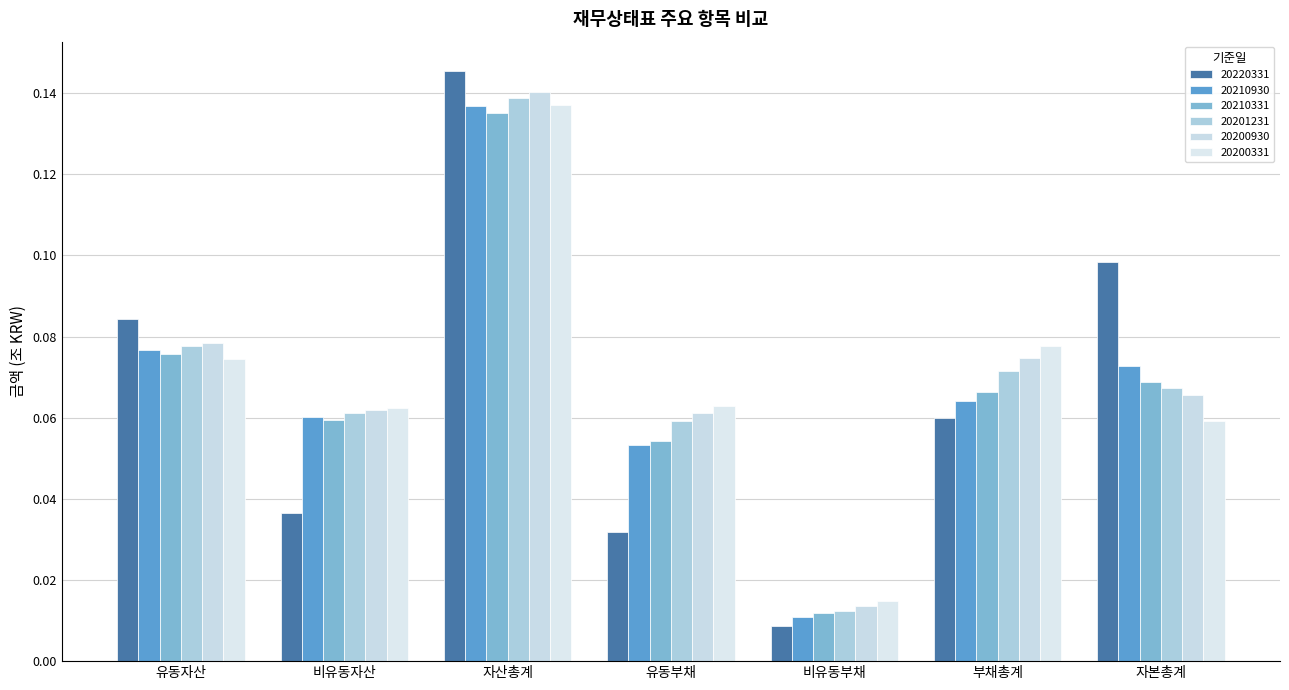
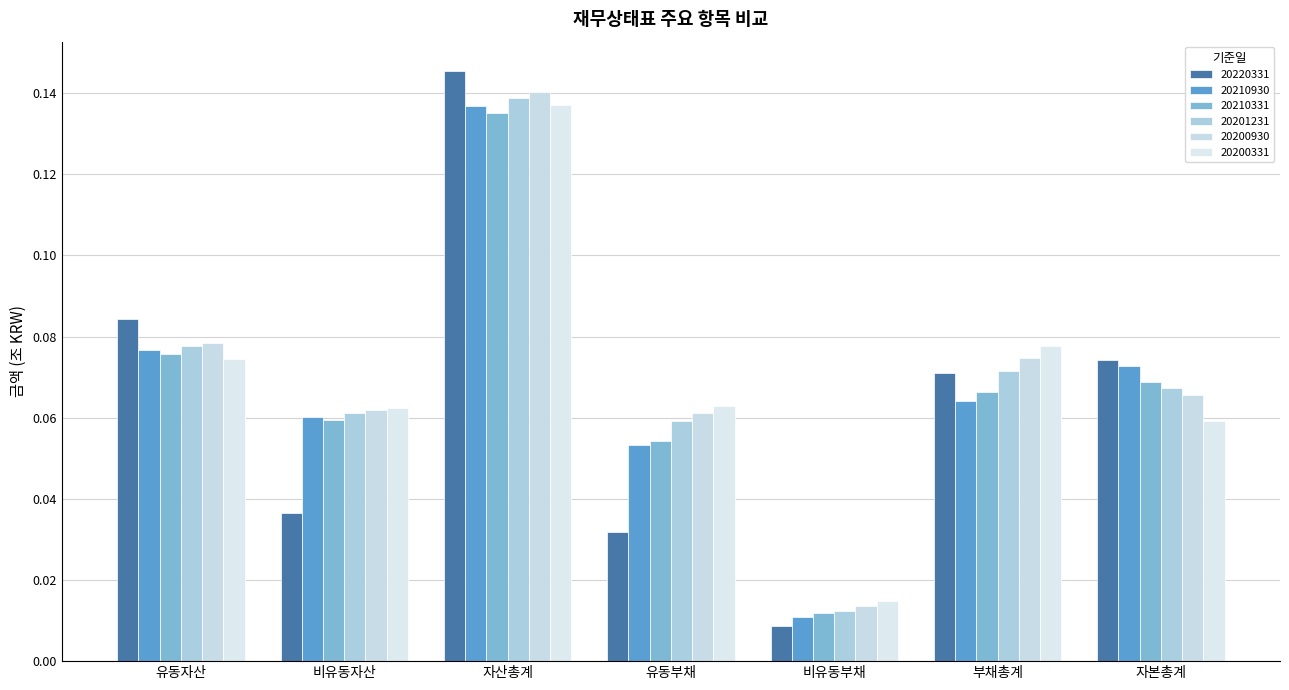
  {
    "20220331": {
      "유동자산": 0.084,
      "비유동자산": 0.036,
      "자산총계": 0.145,
      "유동부채": 0.032,
      "비유동부채": 0.009,
-     "부채총계": 0.060,
-     "자본총계": 0.098
+     "부채총계": 0.071,
+     "자본총계": 0.074
    }
  }
